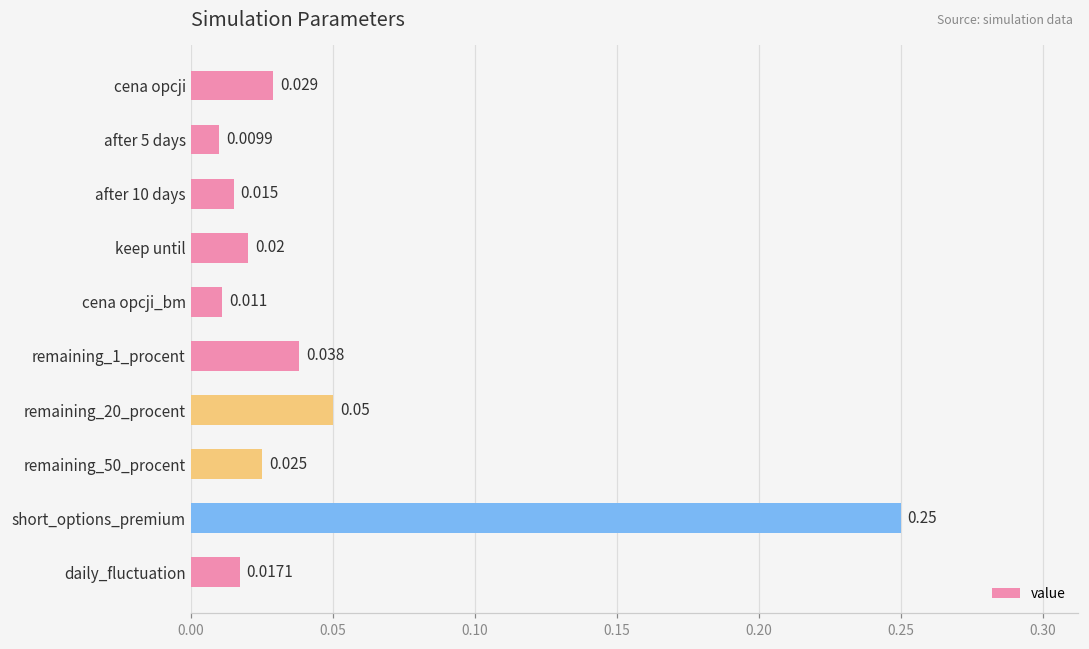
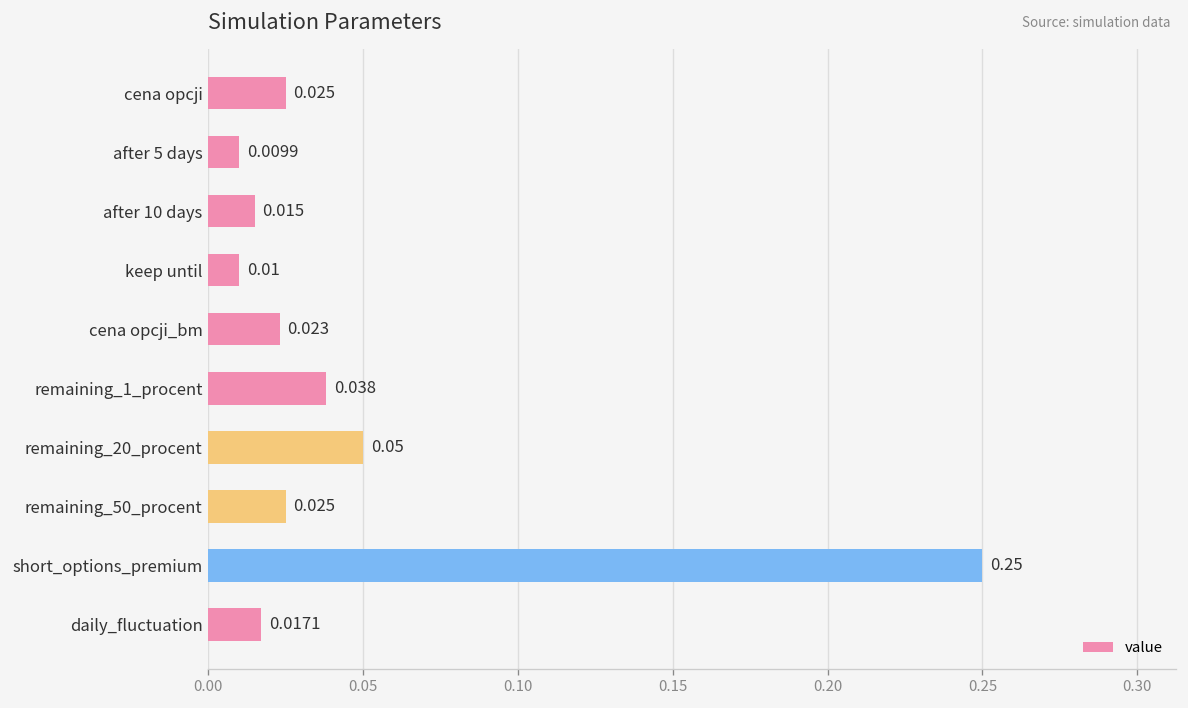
  {
-   "cena opcji": 0.029,
+   "cena opcji": 0.025,
    "after 5 days": 0.0099,
    "after 10 days": 0.015,
-   "keep until": 0.02,
-   "cena opcji_bm": 0.011,
+   "keep until": 0.01,
+   "cena opcji_bm": 0.023,
    "remaining_1_procent": 0.038,
    "remaining_20_procent": 0.05,
    "remaining_50_procent": 0.025,
    "short_options_premium": 0.25,
    "daily_fluctuation": 0.0171
  }
